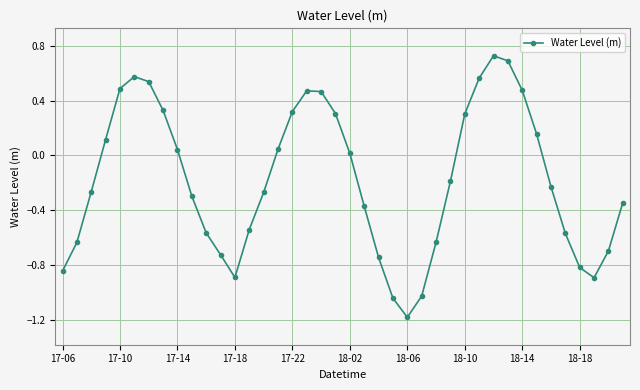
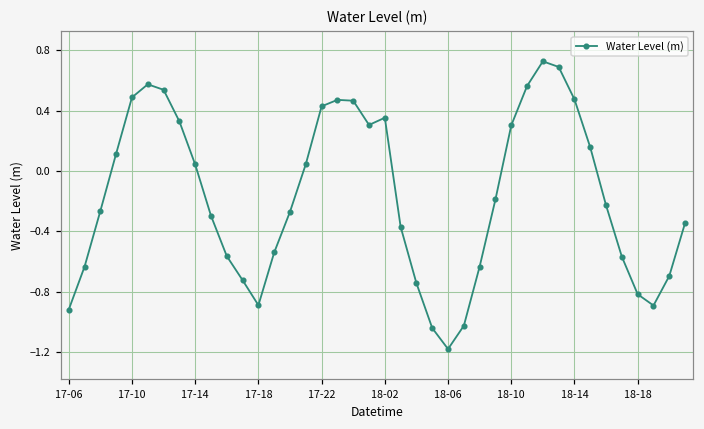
  {
-   "17-06": -0.84,
+   "17-06": -0.92,
    "17-10": 0.49,
    "17-14": 0.04,
    "17-18": -0.89,
-   "17-22": 0.32,
-   "18-02": 0.01,
+   "17-22": 0.43,
+   "18-02": 0.35,
    "18-06": -1.18,
    "18-10": 0.30,
    "18-14": 0.47,
    "18-18": -0.82
  }
